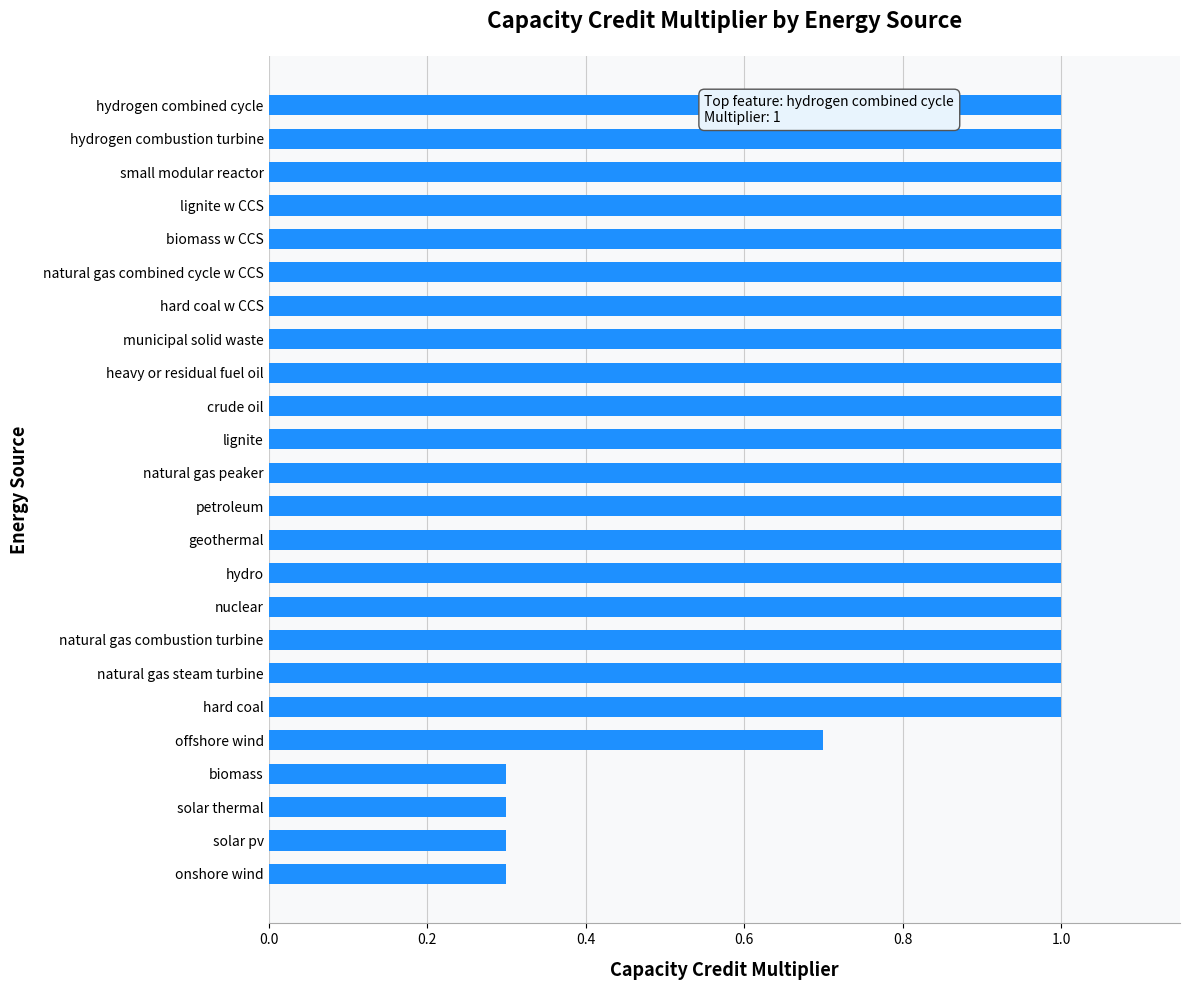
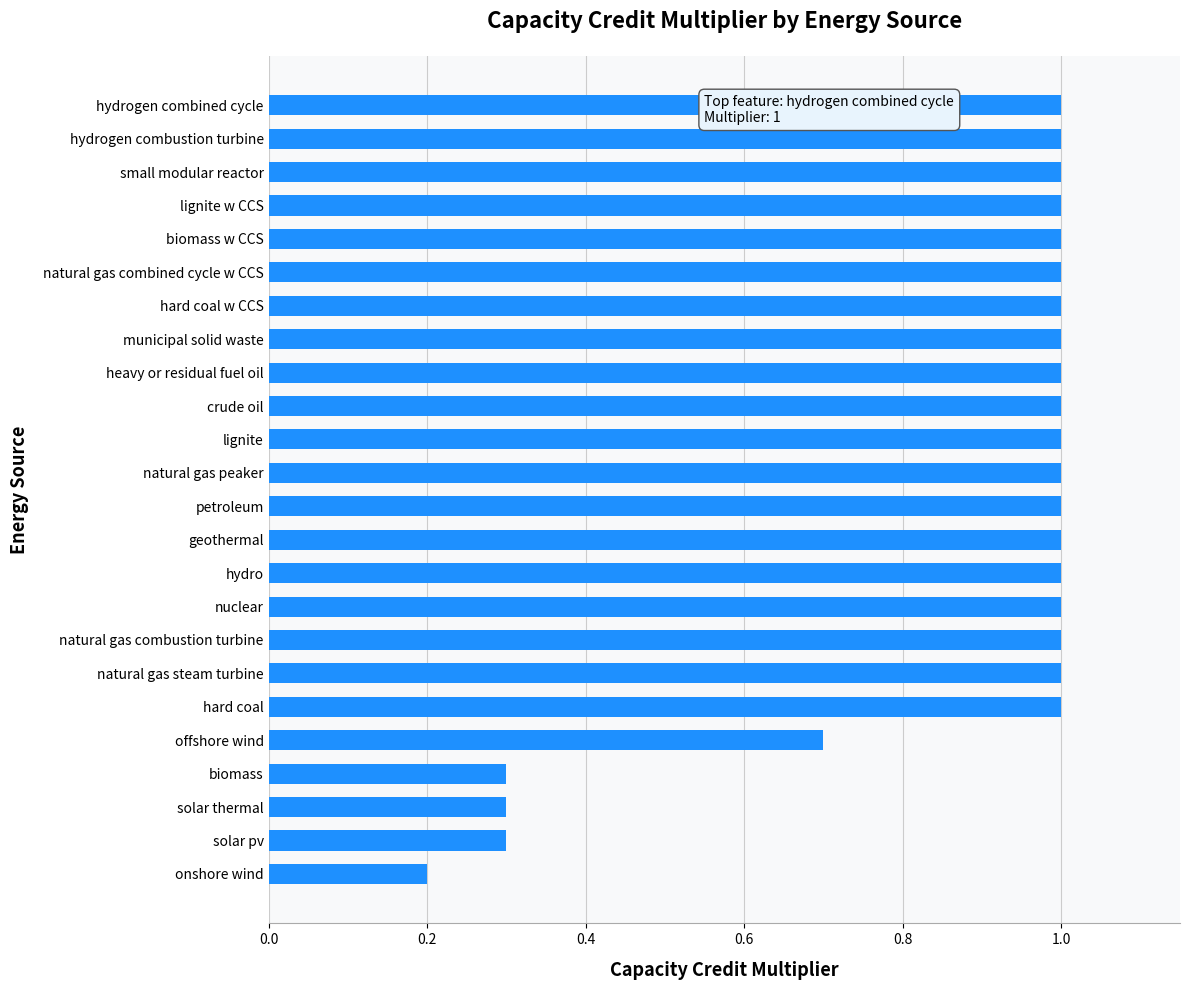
  {
    "hydrogen combustion turbine": 1.0,
    "small modular reactor": 1.0,
    "lignite w CCS": 1.0,
    "biomass w CCS": 1.0,
    "natural gas combined cycle w CCS": 1.0,
    "hard coal w CCS": 1.0,
    "municipal solid waste": 1.0,
    "heavy or residual fuel oil": 1.0,
    "crude oil": 1.0,
    "lignite": 1.0,
    "natural gas peaker": 1.0,
    "petroleum": 1.0,
    "geothermal": 1.0,
    "hydro": 1.0,
    "nuclear": 1.0,
    "natural gas combustion turbine": 1.0,
    "natural gas steam turbine": 1.0,
    "hard coal": 1.0,
    "offshore wind": 0.7,
    "biomass": 0.3,
    "solar thermal": 0.3,
    "solar pv": 0.3,
-   "onshore wind": 0.3
+   "onshore wind": 0.2
  }
